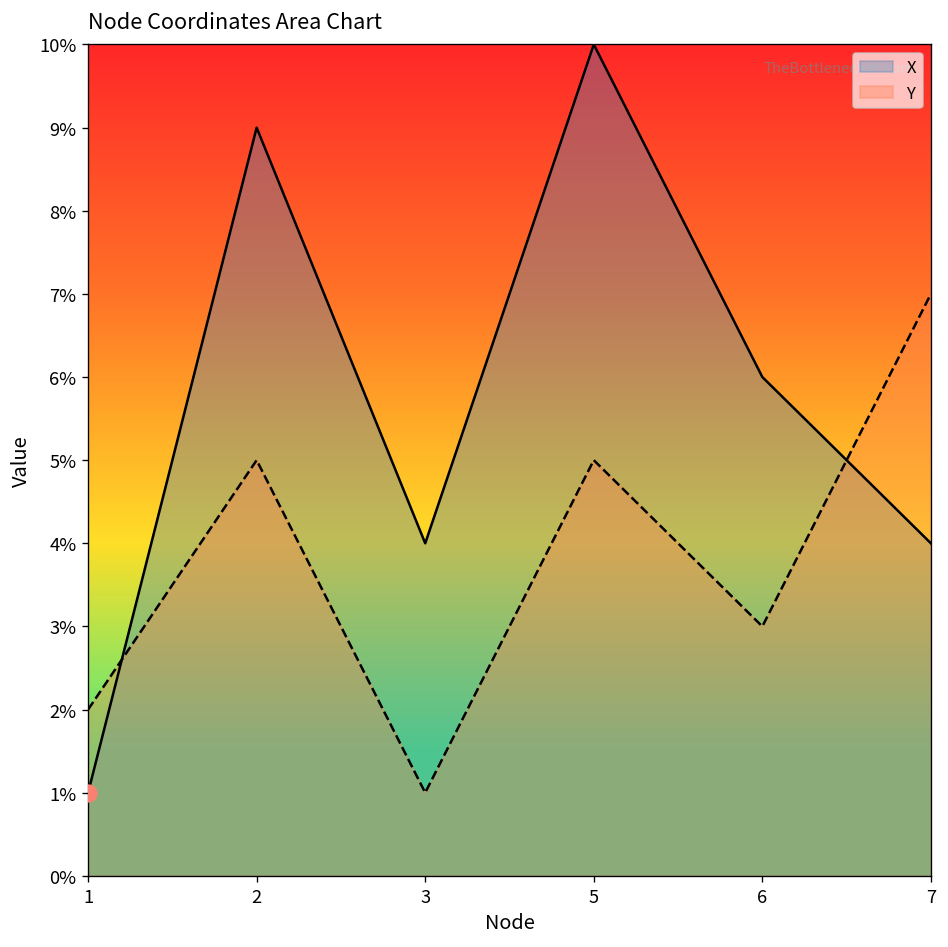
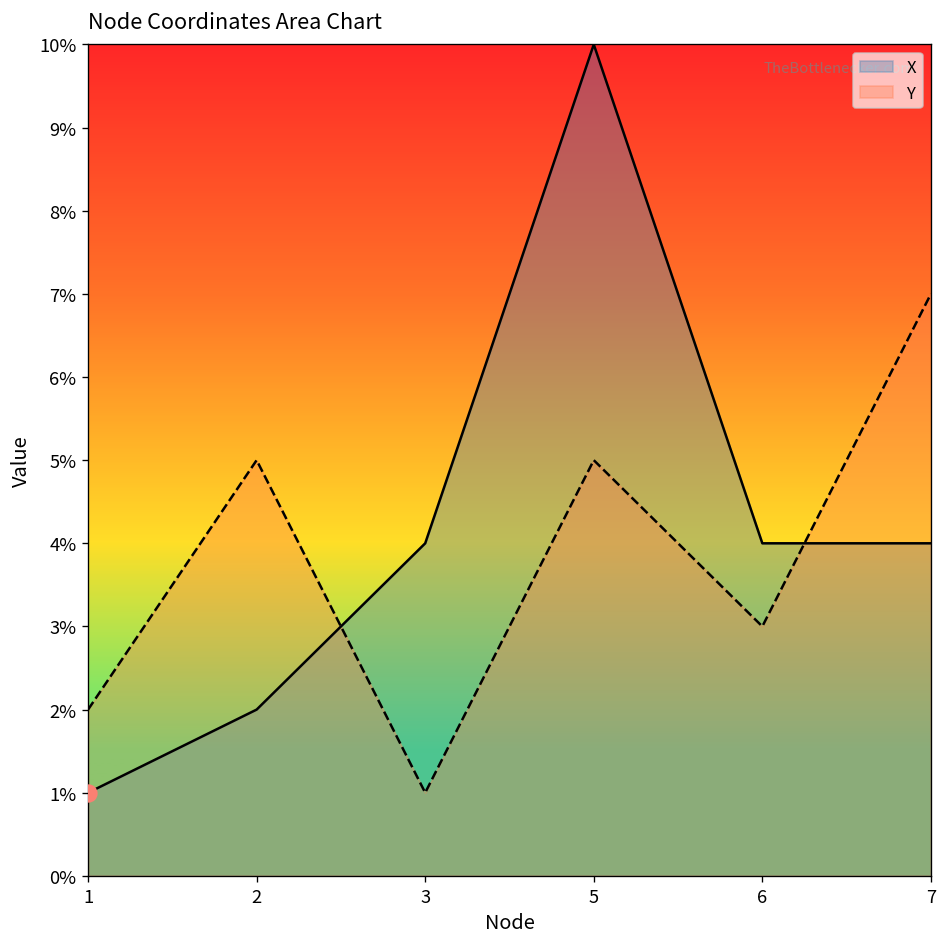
  {
    "X": {
-     "2": "9%",
+     "2": "2%",
      "3": "4%",
      "5": "10%",
-     "6": "6%",
+     "6": "4%",
      "7": "4%"
    }
  }
